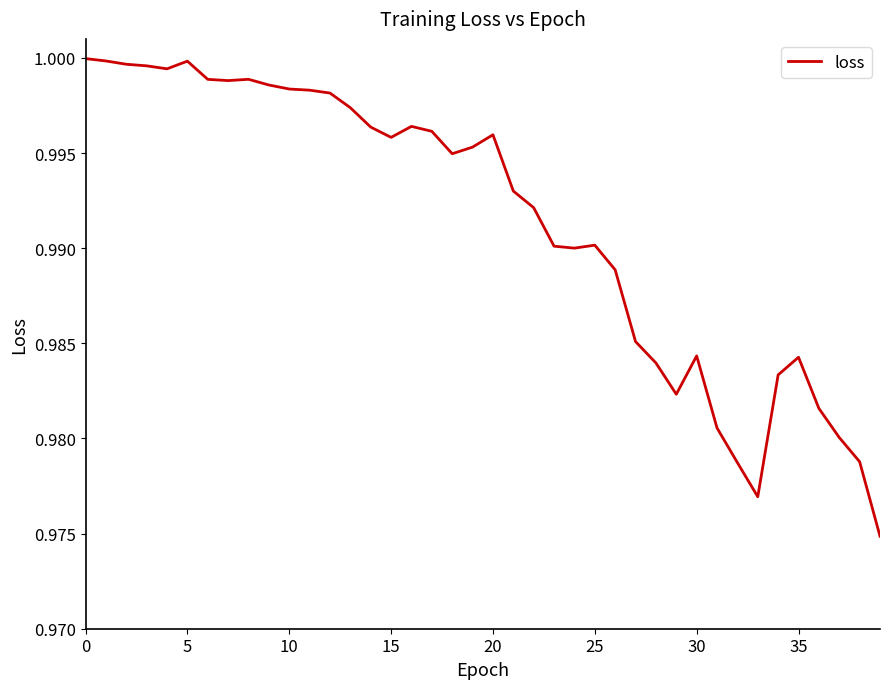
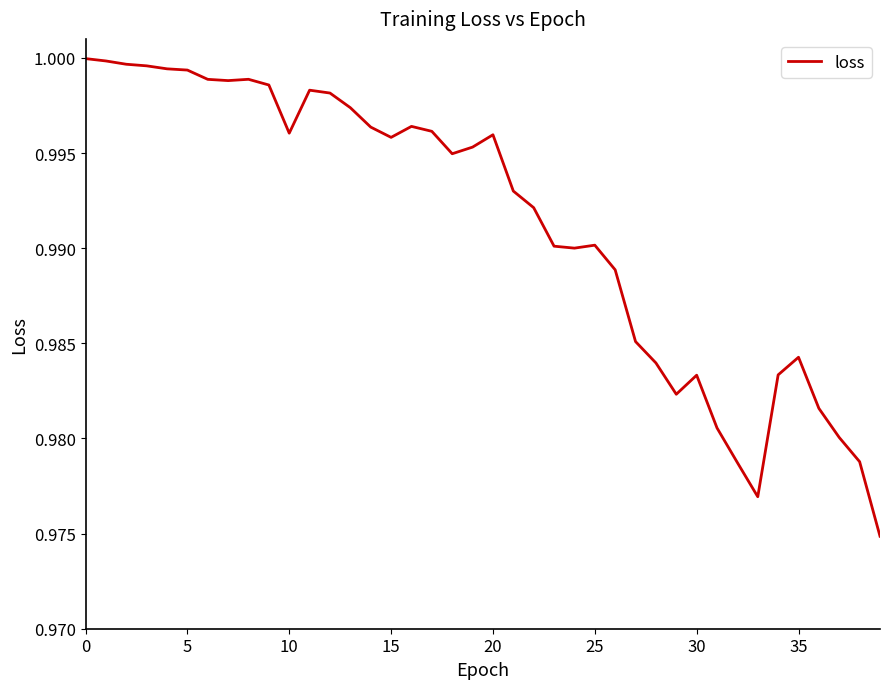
  {
    "0": 1.0000,
-   "5": 0.9998,
-   "10": 0.9984,
+   "5": 0.9994,
+   "10": 0.9960,
    "15": 0.9958,
    "20": 0.9960,
    "25": 0.9902,
-   "30": 0.9843,
+   "30": 0.9833,
    "35": 0.9843
  }
